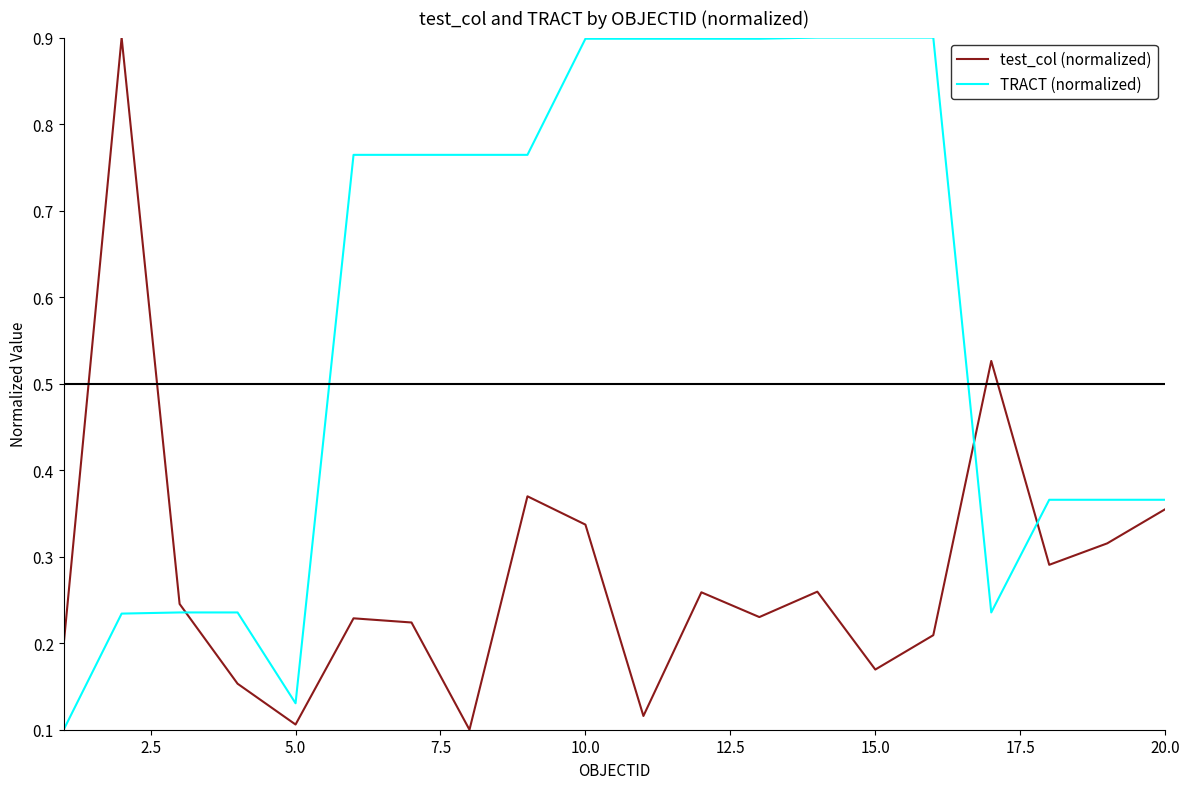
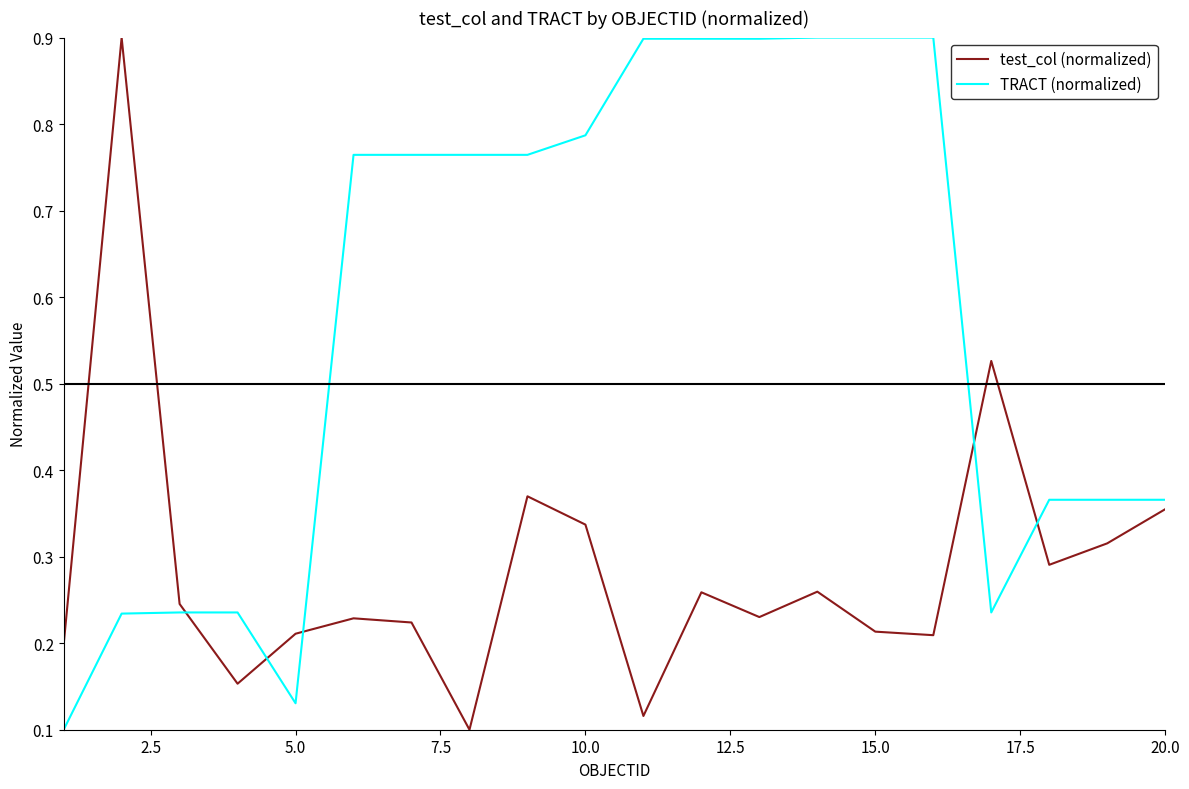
  {
    "test_col (normalized)": {
-     "5.0": 0.11,
+     "5.0": 0.21,
      "10.0": 0.34,
-     "15.0": 0.17,
+     "15.0": 0.21,
      "20.0": 0.35
    },
    "TRACT (normalized)": {
      "5.0": 0.13,
-     "10.0": 0.90,
+     "10.0": 0.79,
      "15.0": 0.90,
      "20.0": 0.37
    }
  }
